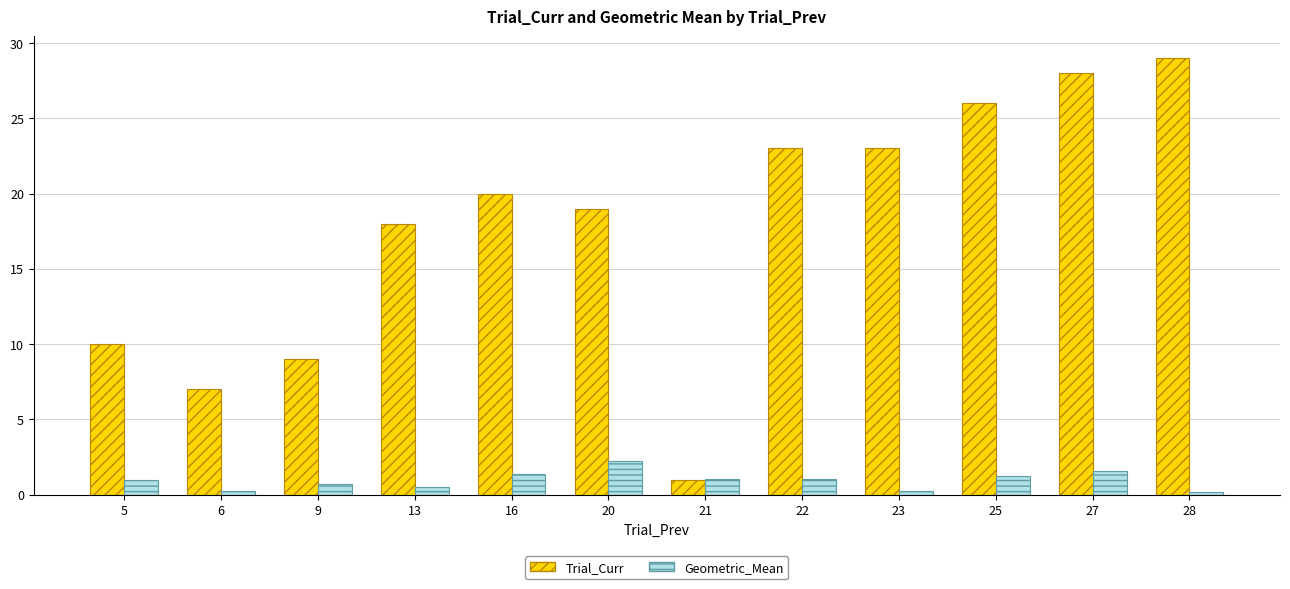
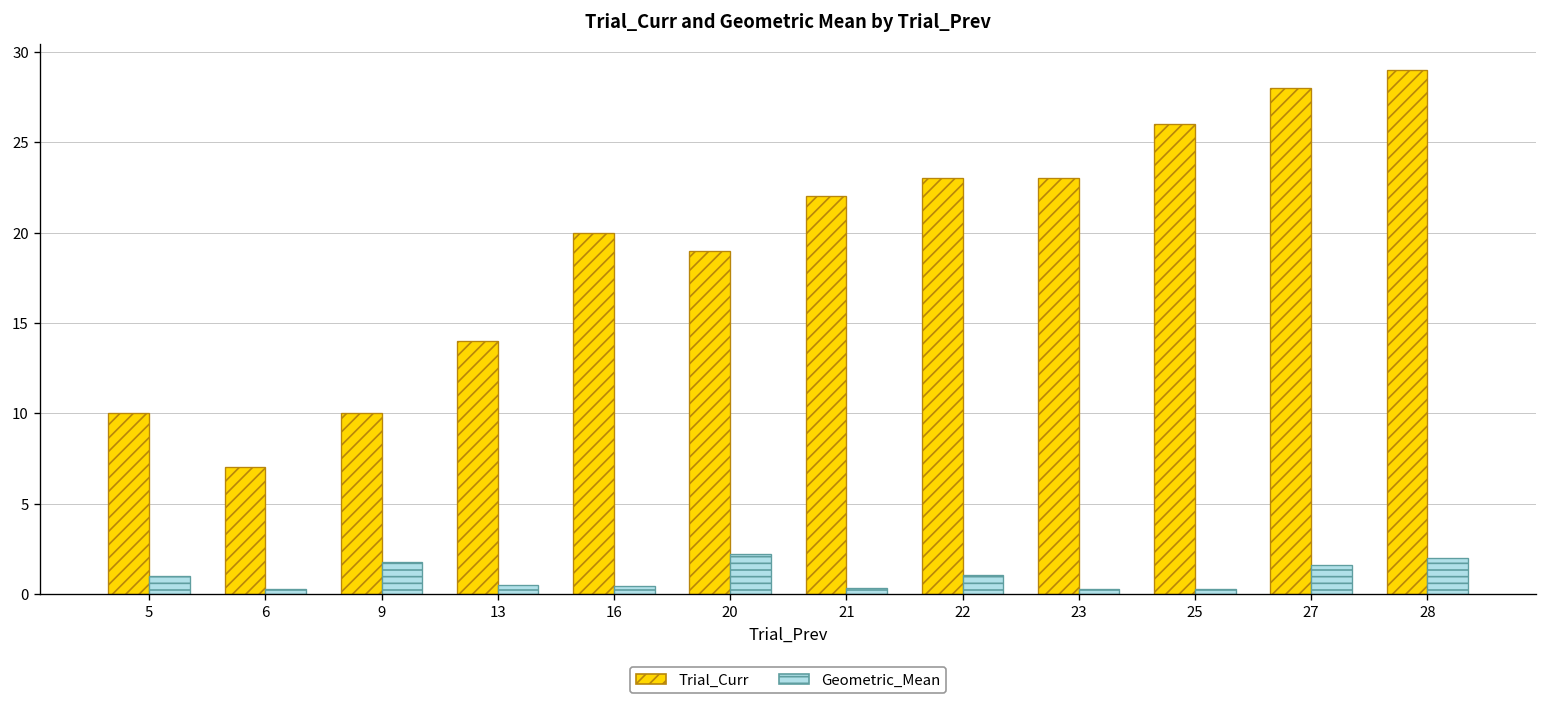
  {
    "Trial_Curr": {
      "5": 10,
      "6": 7,
-     "9": 9,
-     "13": 18,
+     "9": 10,
+     "13": 14,
      "16": 20,
      "20": 19,
-     "21": 1,
+     "21": 22,
      "22": 23,
      "23": 23,
      "25": 26,
      "27": 28,
      "28": 29
    },
    "Geometric_Mean": {
      "5": 1.0,
      "6": 0.3,
-     "9": 0.7,
+     "9": 1.8,
      "13": 0.5,
-     "16": 1.4,
+     "16": 0.4,
      "20": 2.2,
-     "21": 1.0,
+     "21": 0.3,
      "22": 1.0,
      "23": 0.3,
-     "25": 1.3,
+     "25": 0.3,
      "27": 1.6,
-     "28": 0.2
+     "28": 2.0
    }
  }
